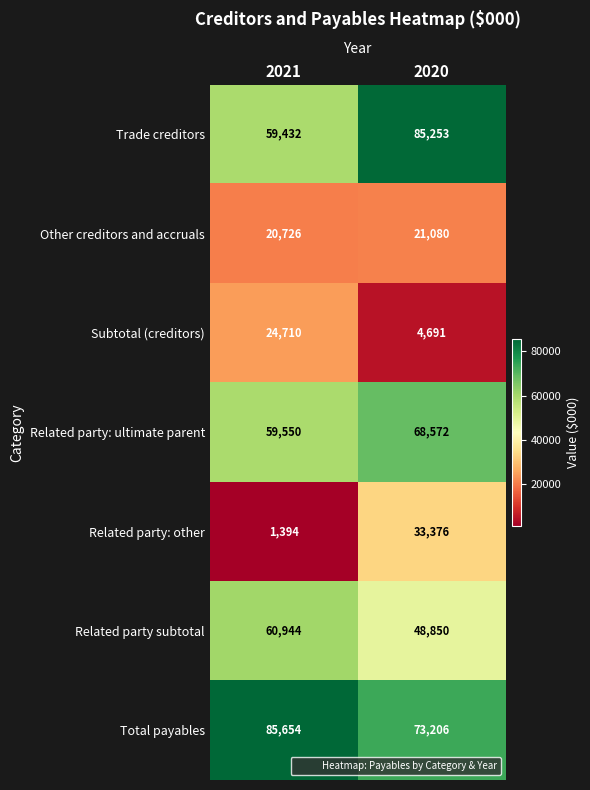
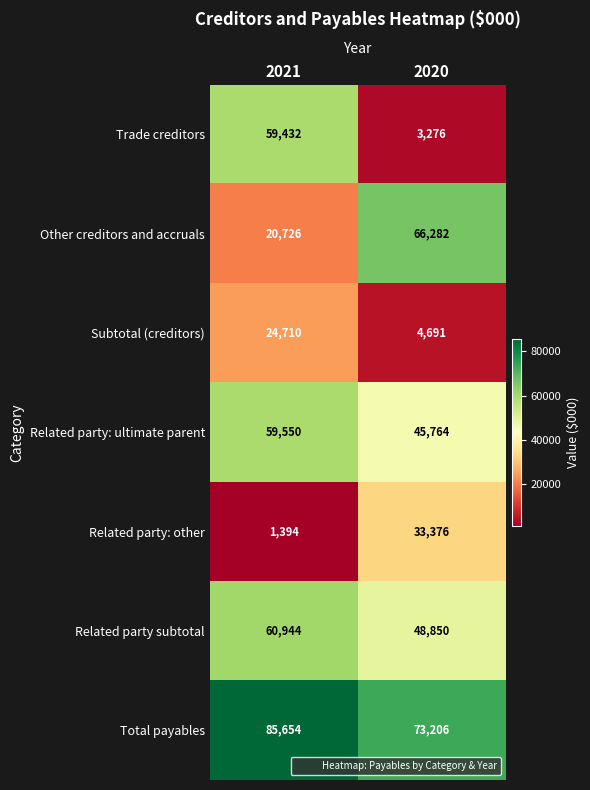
  {
    "Trade creditors": {
      "2021": "59,432",
-     "2020": "85,253"
+     "2020": "3,276"
    },
    "Other creditors and accruals": {
      "2021": "20,726",
-     "2020": "21,080"
+     "2020": "66,282"
    },
    "Subtotal (creditors)": {
      "2021": "24,710",
      "2020": "4,691"
    },
    "Related party: ultimate parent": {
      "2021": "59,550",
-     "2020": "68,572"
+     "2020": "45,764"
    },
    "Related party: other": {
      "2021": "1,394",
      "2020": "33,376"
    },
    "Related party subtotal": {
      "2021": "60,944",
      "2020": "48,850"
    },
    "Total payables": {
      "2021": "85,654",
      "2020": "73,206"
    }
  }
